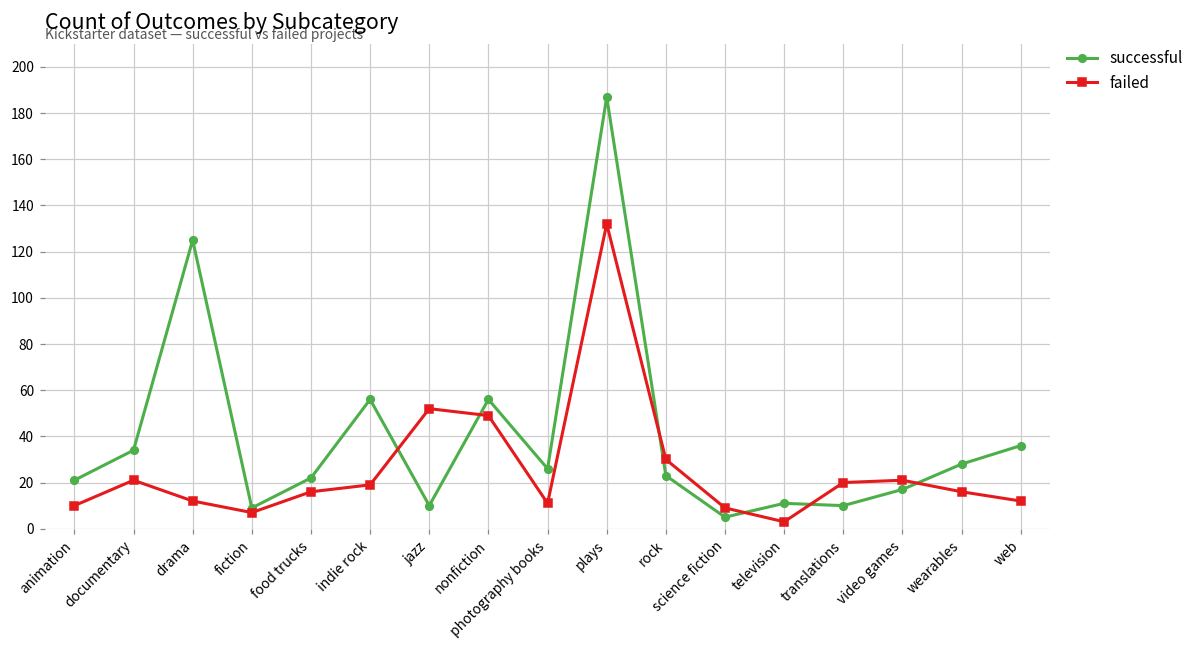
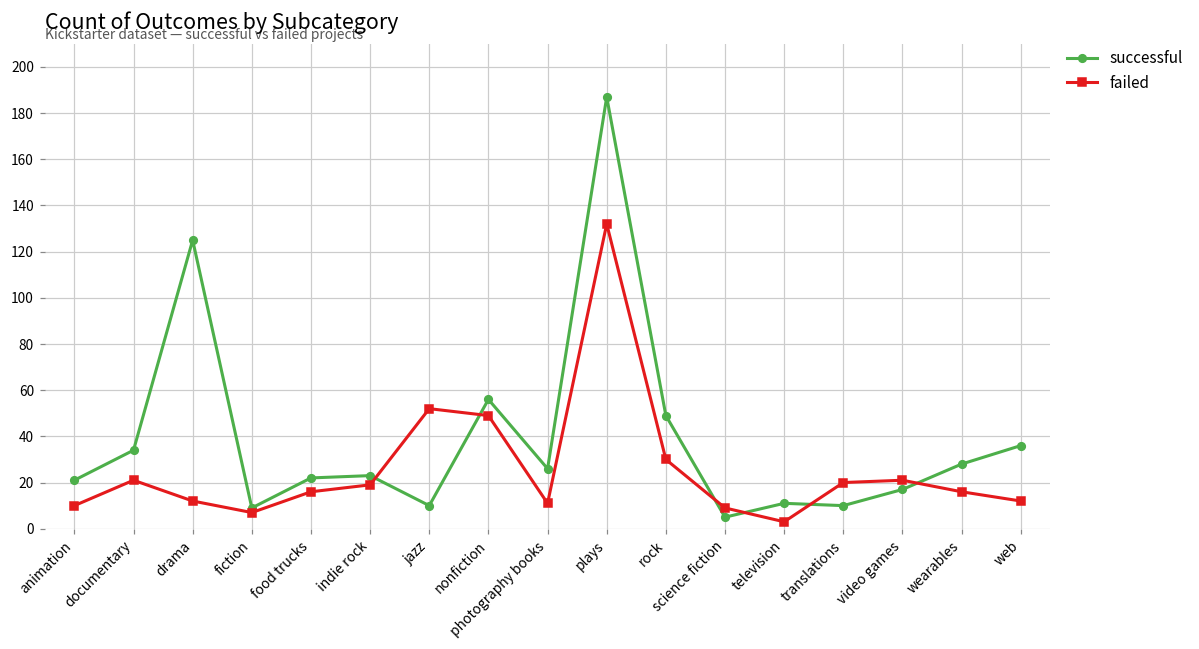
  {
    "successful": {
      "animation": 21,
      "documentary": 34,
      "drama": 125,
      "fiction": 9,
      "food trucks": 22,
-     "indie rock": 56,
+     "indie rock": 23,
      "jazz": 10,
      "nonfiction": 56,
      "photography books": 26,
      "plays": 187,
-     "rock": 23,
+     "rock": 49,
      "science fiction": 5,
      "television": 11,
      "translations": 10,
      "video games": 17,
      "wearables": 28,
      "web": 36
    },
    "failed": {
      "animation": 10,
      "documentary": 21,
      "drama": 12,
      "fiction": 7,
      "food trucks": 16,
      "indie rock": 19,
      "jazz": 52,
      "nonfiction": 49,
      "photography books": 11,
      "plays": 132,
      "rock": 30,
      "science fiction": 9,
      "television": 3,
      "translations": 20,
      "video games": 21,
      "wearables": 16,
      "web": 12
    }
  }
